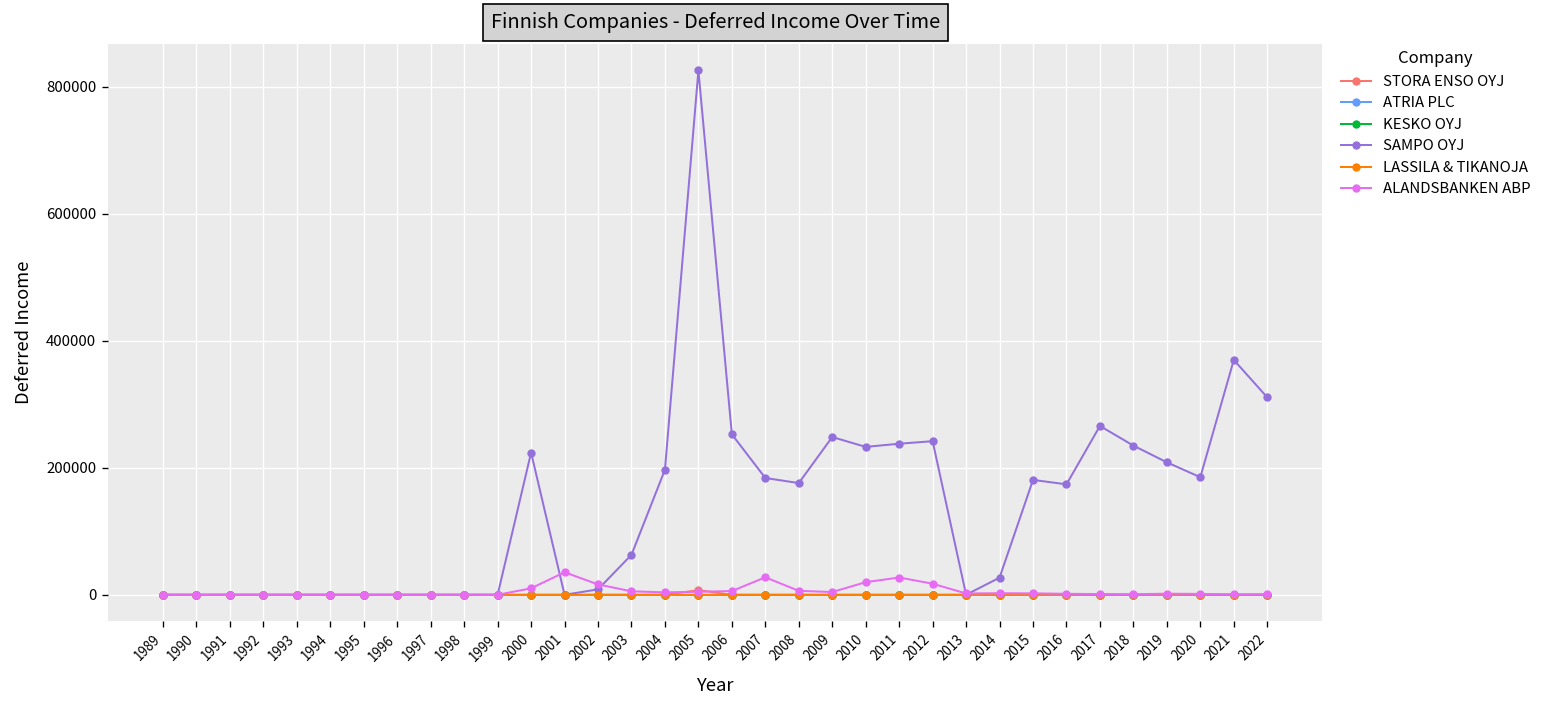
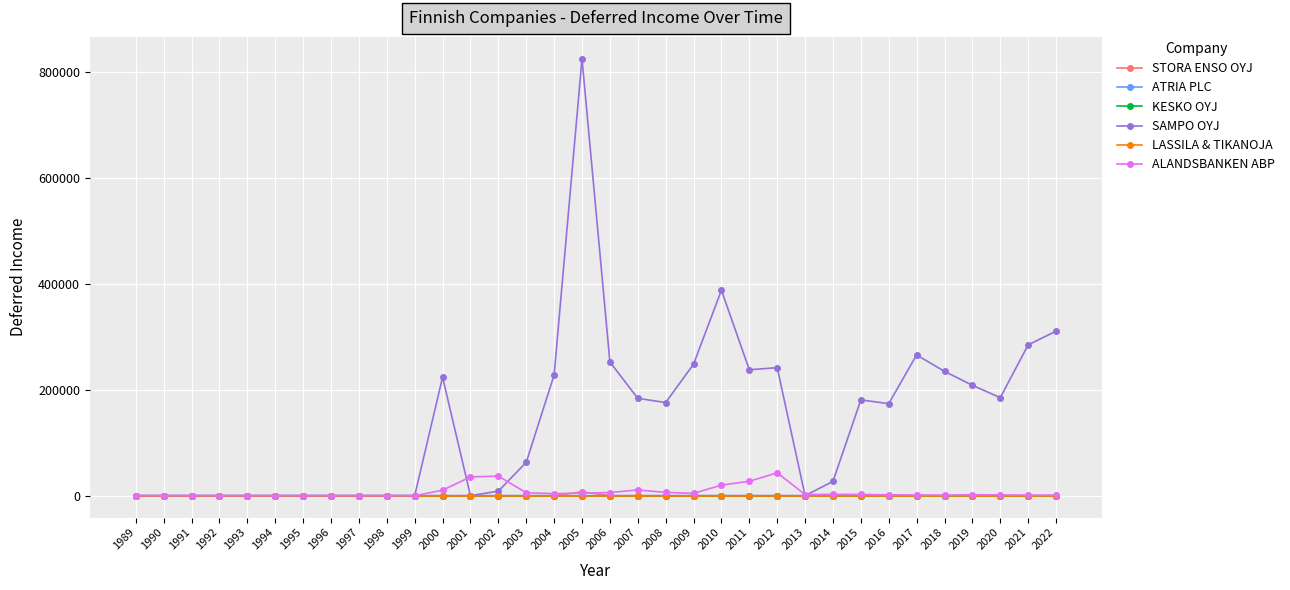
  {
    "LASSILA & TIKANOJA": {
      "2005": 0
    },
    "SAMPO OYJ": {
      "2000": 220000,
      "2002": 10000,
      "2003": 60000,
-     "2004": 200000,
+     "2004": 230000,
      "2005": 830000,
      "2006": 250000,
      "2007": 180000,
      "2008": 180000,
      "2009": 250000,
-     "2010": 230000,
+     "2010": 390000,
      "2011": 240000,
      "2012": 240000,
      "2014": 30000,
      "2015": 180000,
      "2016": 170000,
      "2017": 270000,
      "2018": 240000,
      "2019": 210000,
      "2020": 190000,
-     "2021": 370000,
+     "2021": 290000,
      "2022": 310000
    },
    "ALANDSBANKEN ABP": {
      "2000": 10000,
      "2001": 40000,
-     "2002": 20000,
+     "2002": 40000,
      "2003": 10000,
      "2006": 10000,
-     "2007": 30000,
+     "2007": 10000,
      "2008": 10000,
      "2010": 20000,
      "2011": 30000,
-     "2012": 20000
+     "2012": 40000
    }
  }
